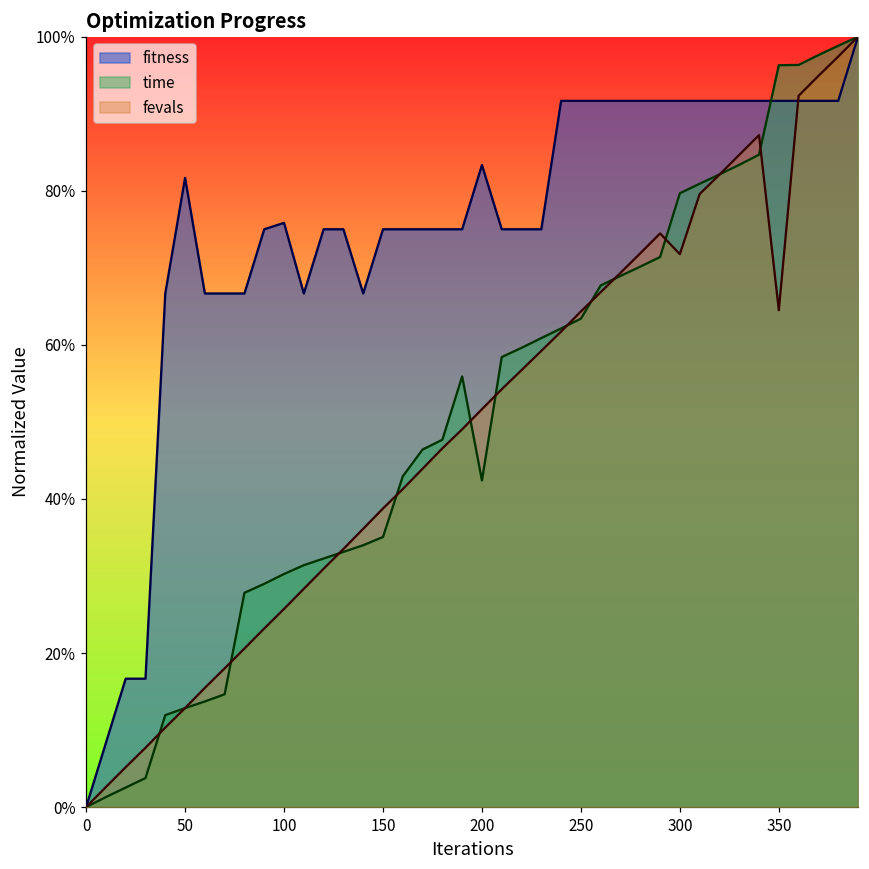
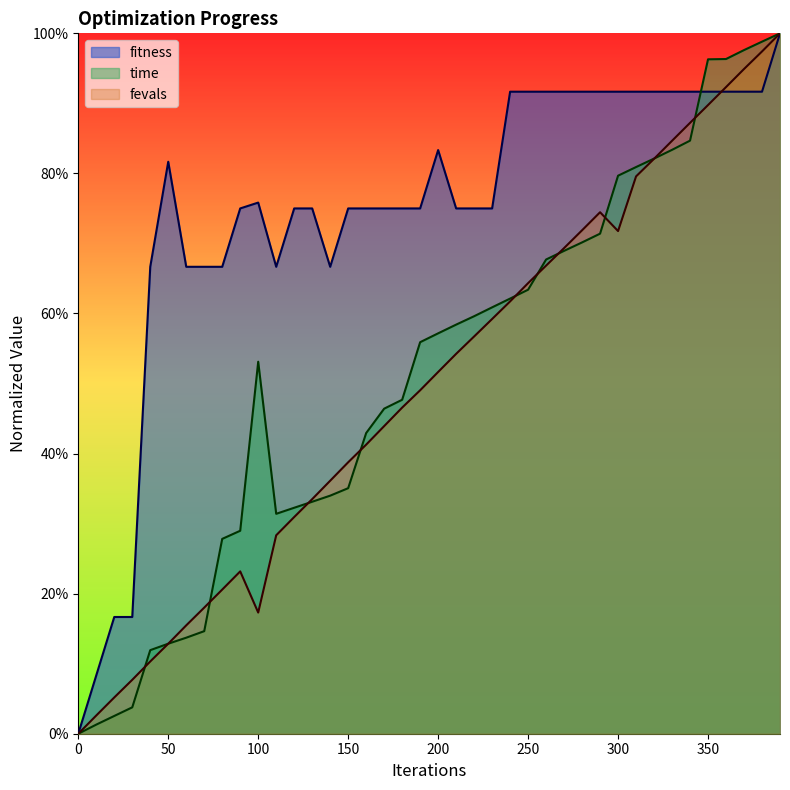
  {
    "fitness": {
      "50": "82%",
      "100": "76%",
      "150": "75%",
      "200": "83%",
      "250": "92%",
      "300": "92%",
      "350": "92%"
    },
    "time": {
-     "100": "30%",
+     "100": "53%",
      "150": "35%",
-     "200": "42%",
+     "200": "57%",
      "250": "63%",
      "300": "80%",
      "350": "96%"
    },
    "fevals": {
-     "100": "26%",
+     "100": "17%",
      "150": "39%",
      "200": "52%",
      "250": "64%",
      "300": "72%",
-     "350": "64%"
+     "350": "90%"
    }
  }
